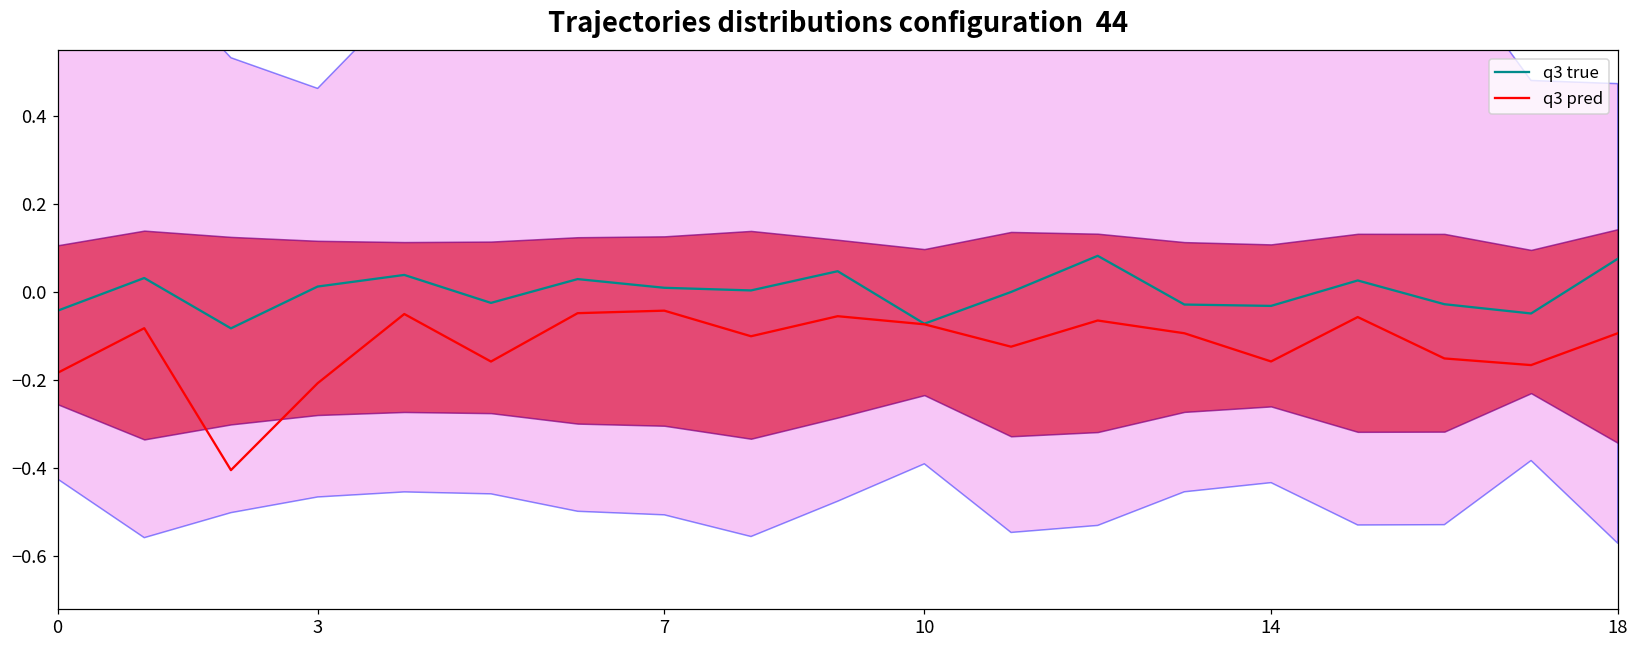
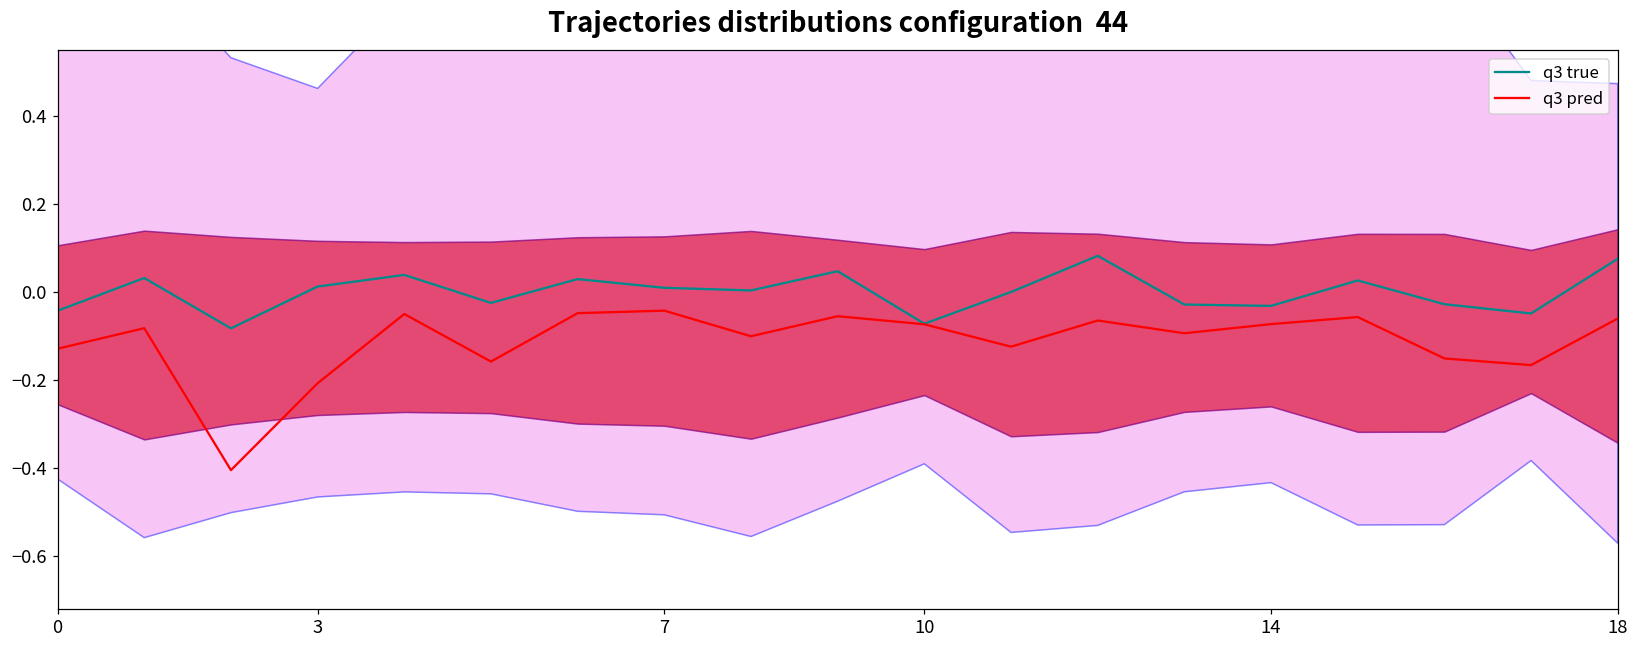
  {
    "q3 true": {
      "0": -0.04,
      "3": 0.01,
      "7": 0.01,
      "14": -0.03,
      "18": 0.08
    },
    "q3 pred": {
-     "0": -0.18,
+     "0": -0.13,
      "3": -0.21,
      "7": -0.04,
-     "14": -0.16,
-     "18": -0.09
+     "14": -0.07,
+     "18": -0.06
    }
  }
